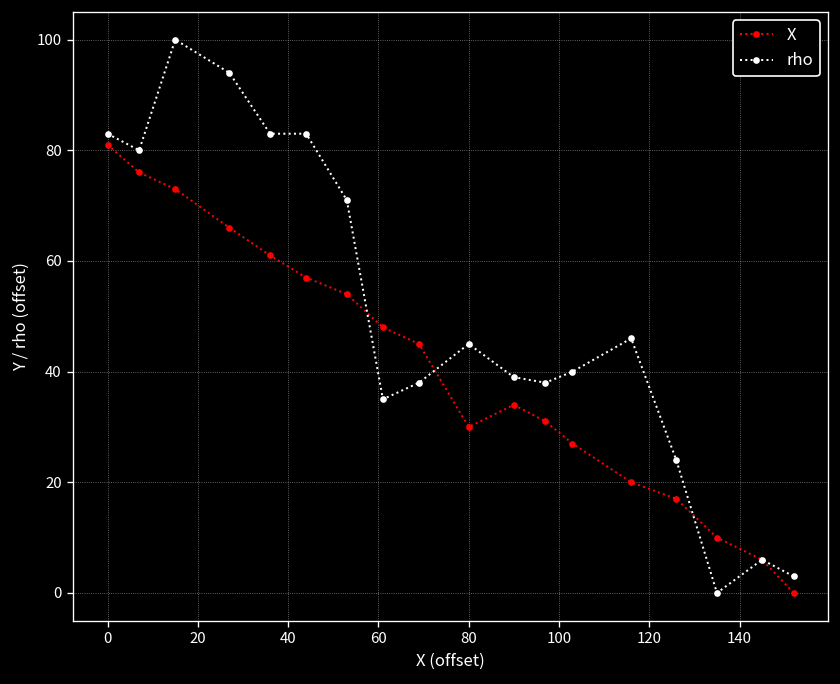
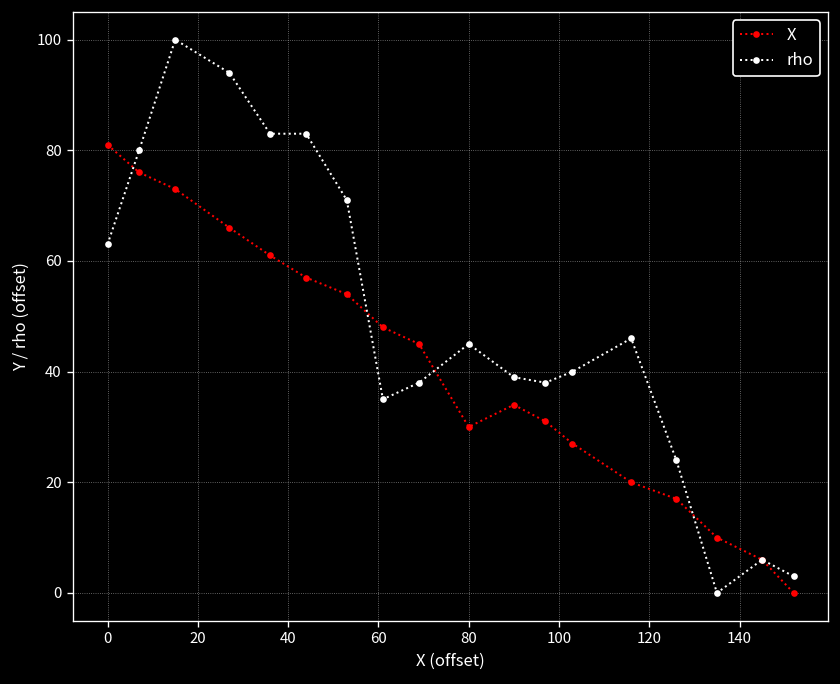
  {
    "X": {
      "0": 81,
      "80": 30
    },
    "rho": {
-     "0": 83,
+     "0": 63,
      "80": 45
    }
  }
